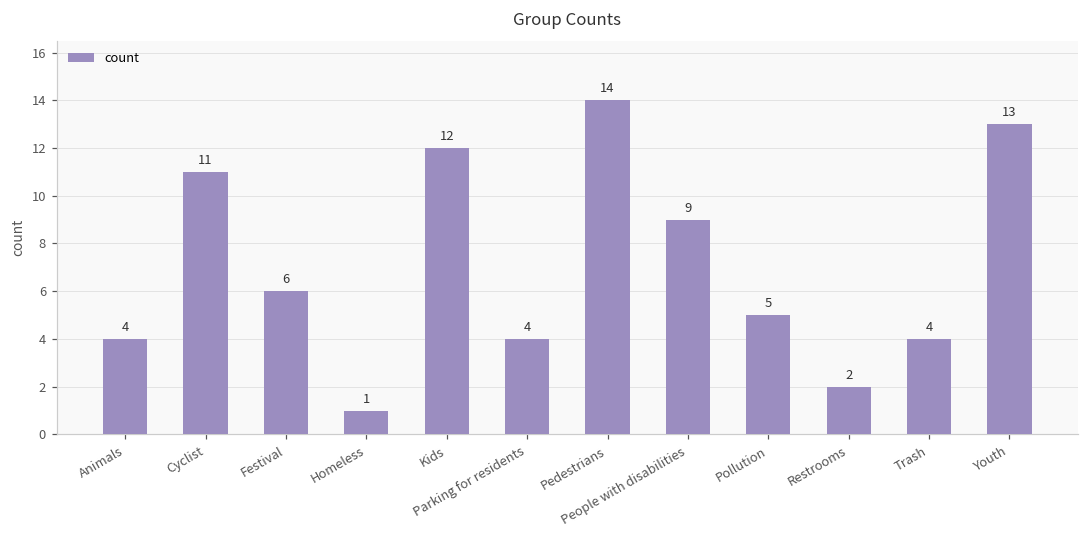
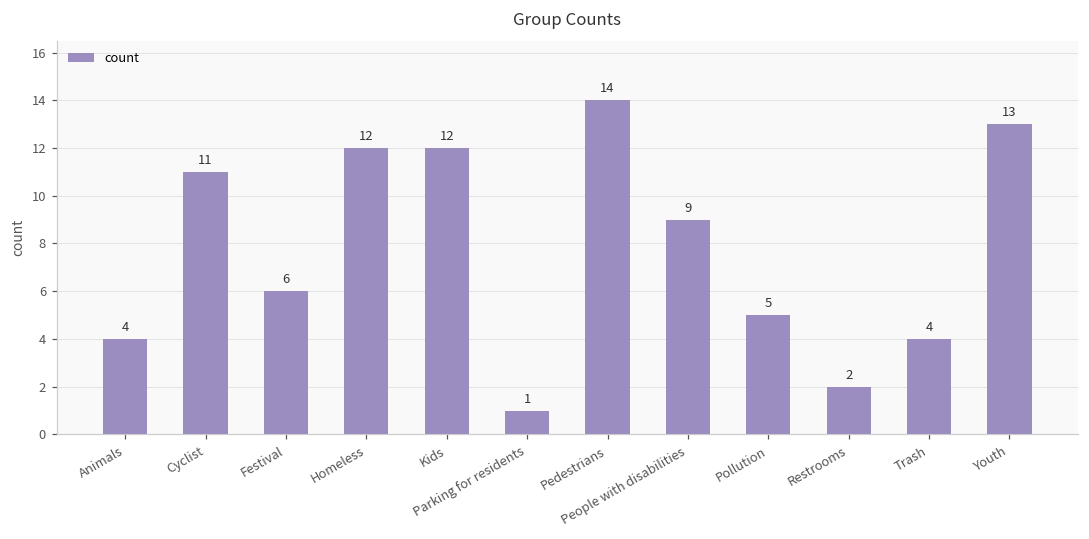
  {
    "Animals": 4,
    "Cyclist": 11,
    "Festival": 6,
-   "Homeless": 1,
+   "Homeless": 12,
    "Kids": 12,
-   "Parking for residents": 4,
+   "Parking for residents": 1,
    "Pedestrians": 14,
    "People with disabilities": 9,
    "Pollution": 5,
    "Restrooms": 2,
    "Trash": 4,
    "Youth": 13
  }
